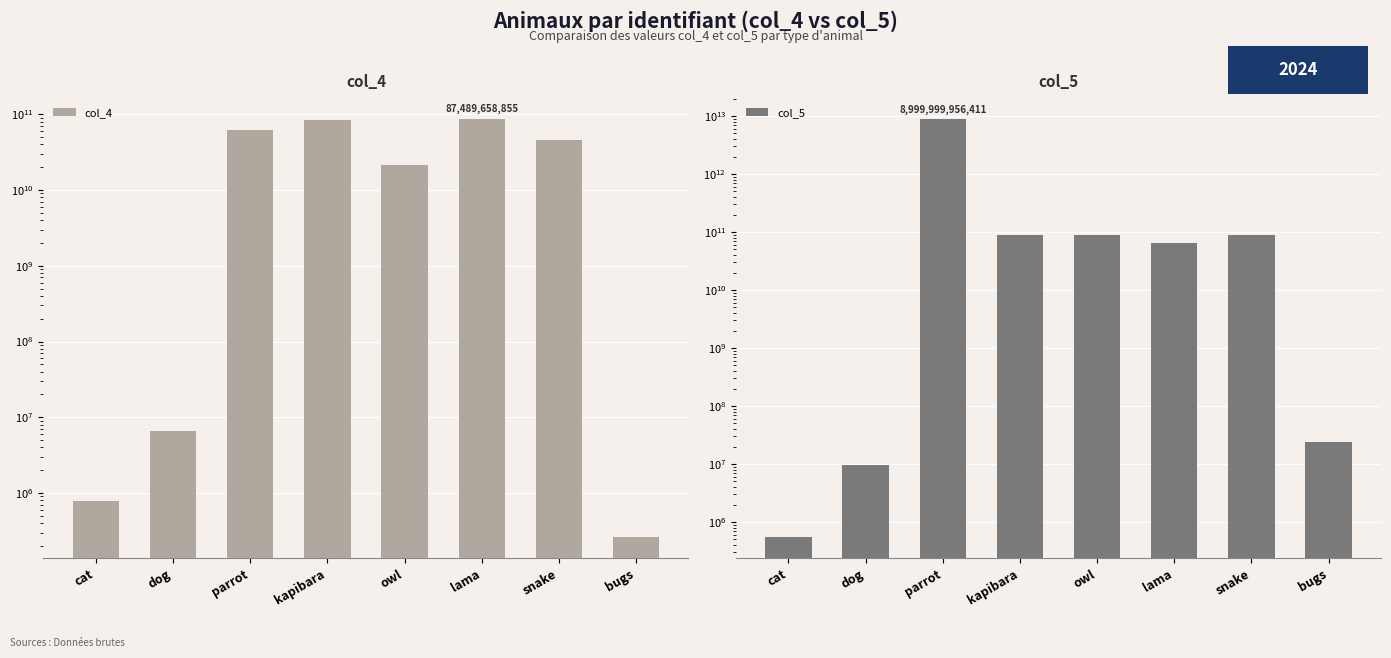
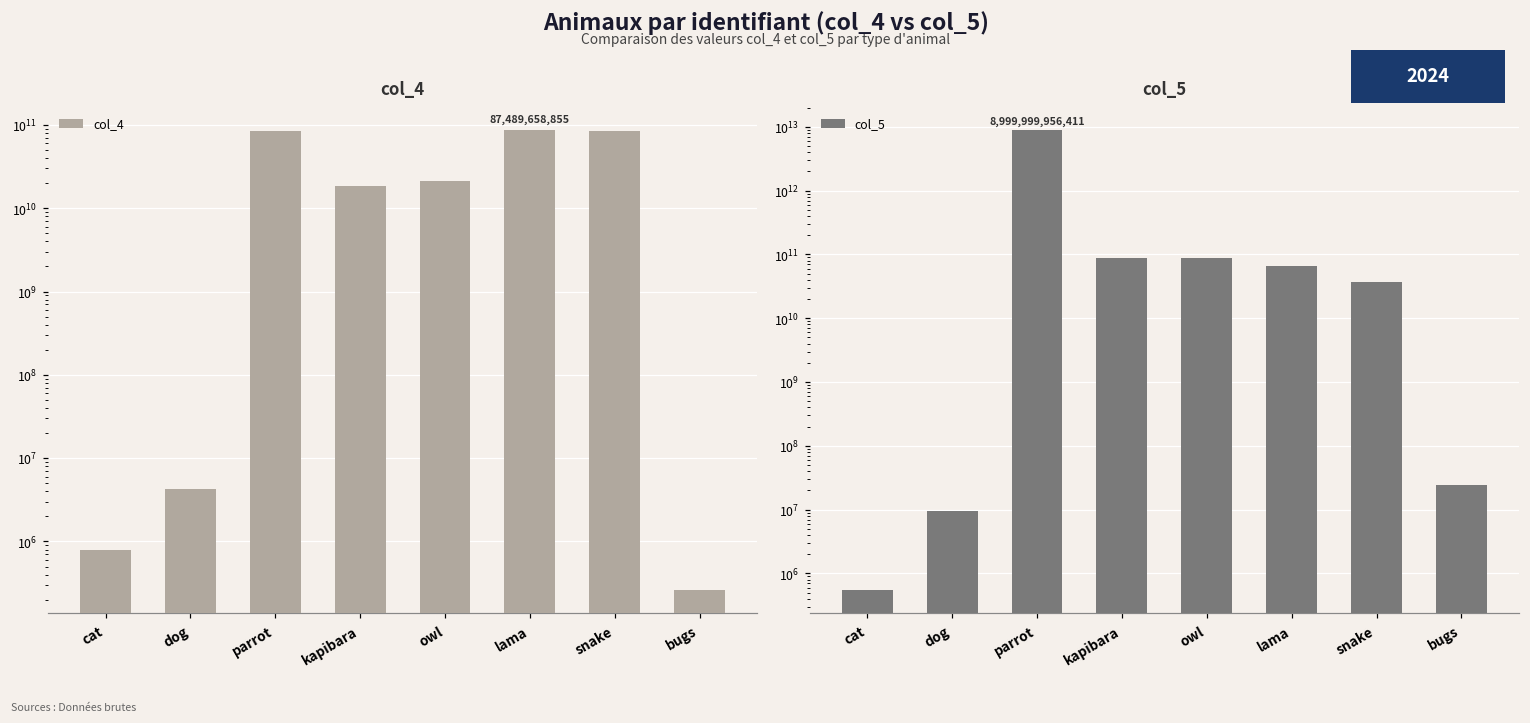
  {
    "col_4": {
      "cat": 800000,
-     "dog": 7000000,
-     "parrot": 60000000000,
-     "kapibara": 80000000000,
+     "dog": 4000000,
+     "parrot": 80000000000,
+     "kapibara": 18000000000,
      "owl": 21000000000,
-     "snake": 50000000000,
+     "snake": 80000000000,
      "bugs": 260000
    },
    "col_5": {
      "cat": 500000,
      "dog": 10000000,
      "kapibara": 90000000000,
      "owl": 90000000000,
      "lama": 70000000000,
-     "snake": 90000000000,
+     "snake": 40000000000,
      "bugs": 24000000
    }
  }
